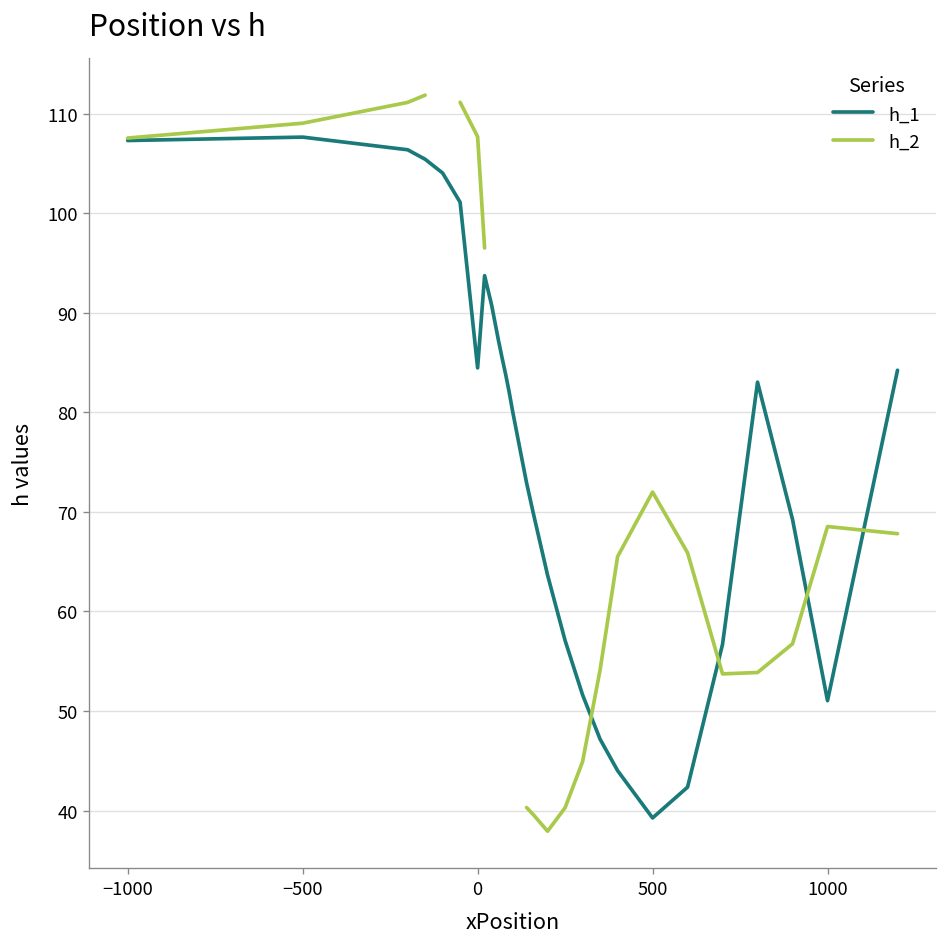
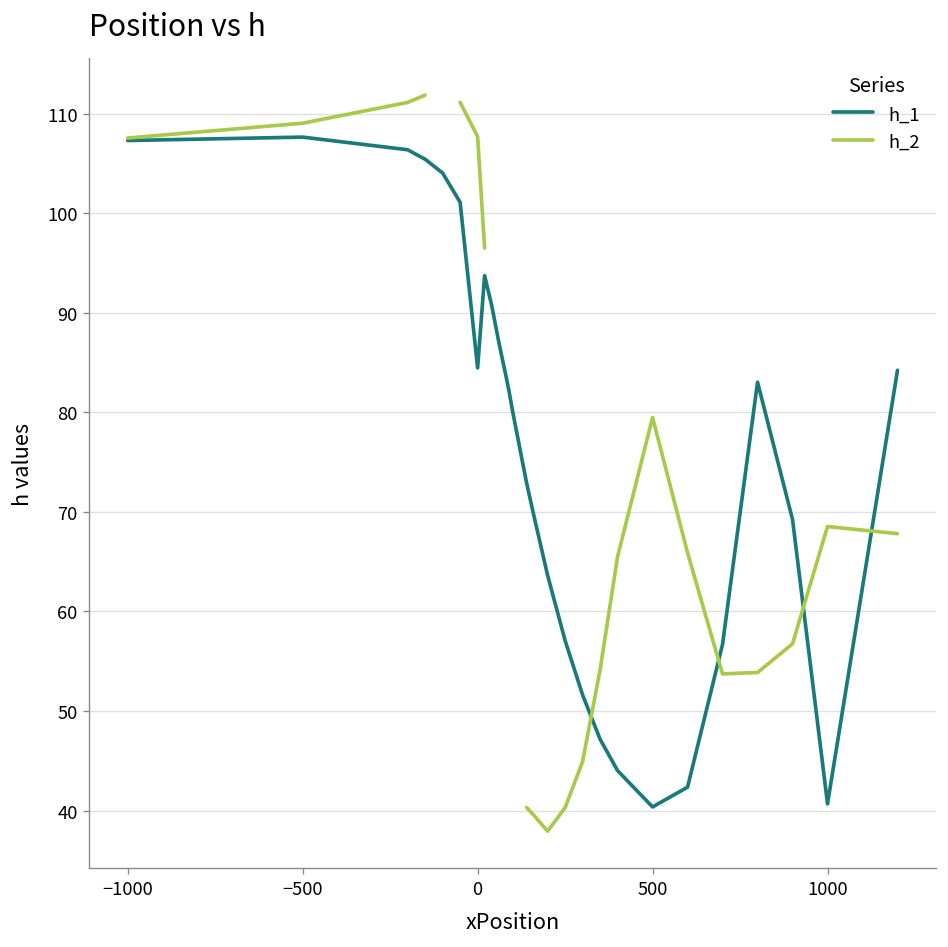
  {
    "h_1": {
      "−500": 108,
      "0": 84,
-     "500": 39,
-     "1000": 51
+     "500": 40,
+     "1000": 41
    },
    "h_2": {
      "−500": 109,
      "0": 108,
-     "500": 72,
+     "500": 79,
      "1000": 69
    }
  }
